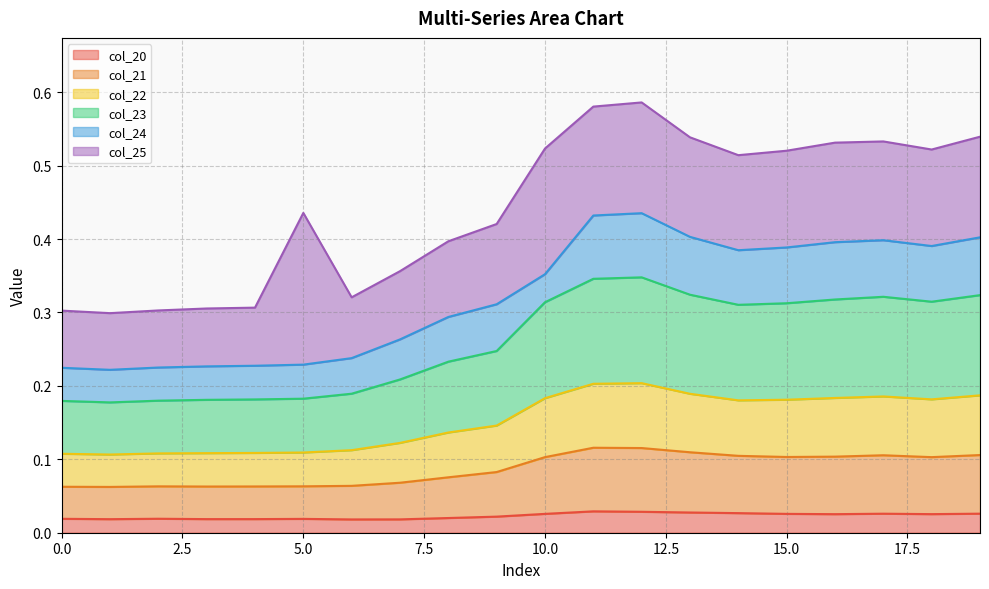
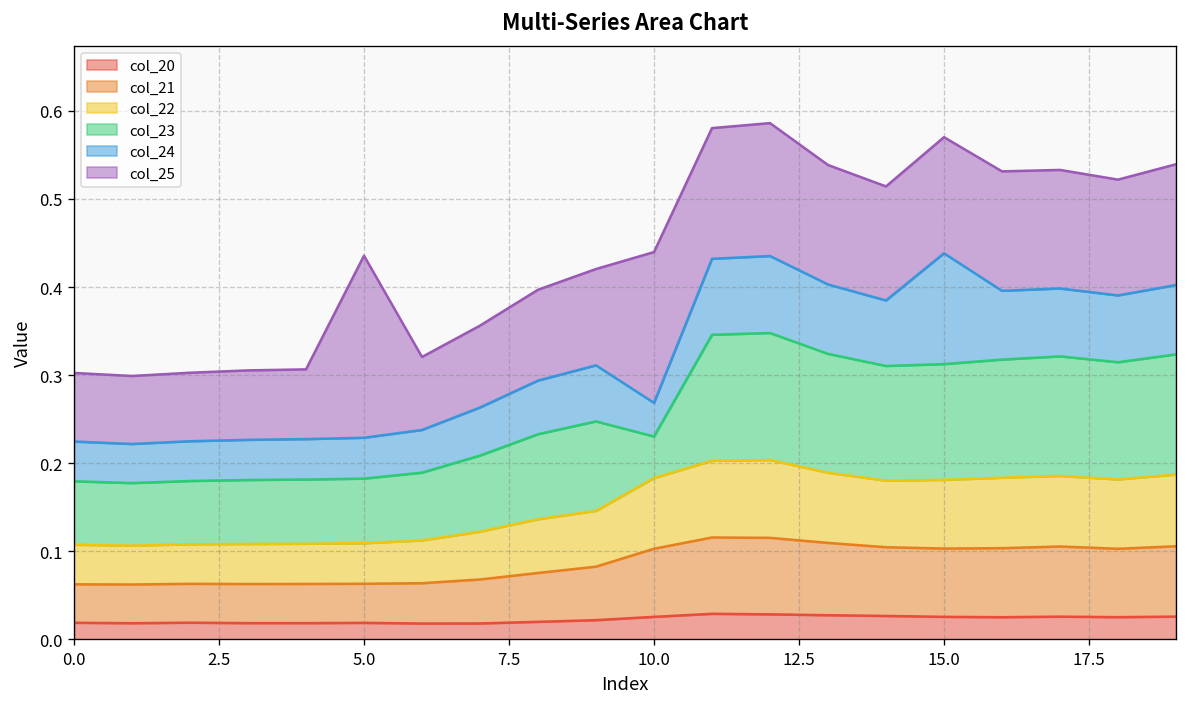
  {
    "col_23": {
      "0.0": 0.07,
      "5.0": 0.07,
-     "10.0": 0.13,
+     "10.0": 0.05,
      "15.0": 0.13
    },
    "col_24": {
      "0.0": 0.05,
      "5.0": 0.05,
      "10.0": 0.04,
-     "15.0": 0.08
+     "15.0": 0.13
    },
    "col_25": {
      "0.0": 0.08,
      "5.0": 0.21,
      "10.0": 0.17,
      "15.0": 0.13
    }
  }
